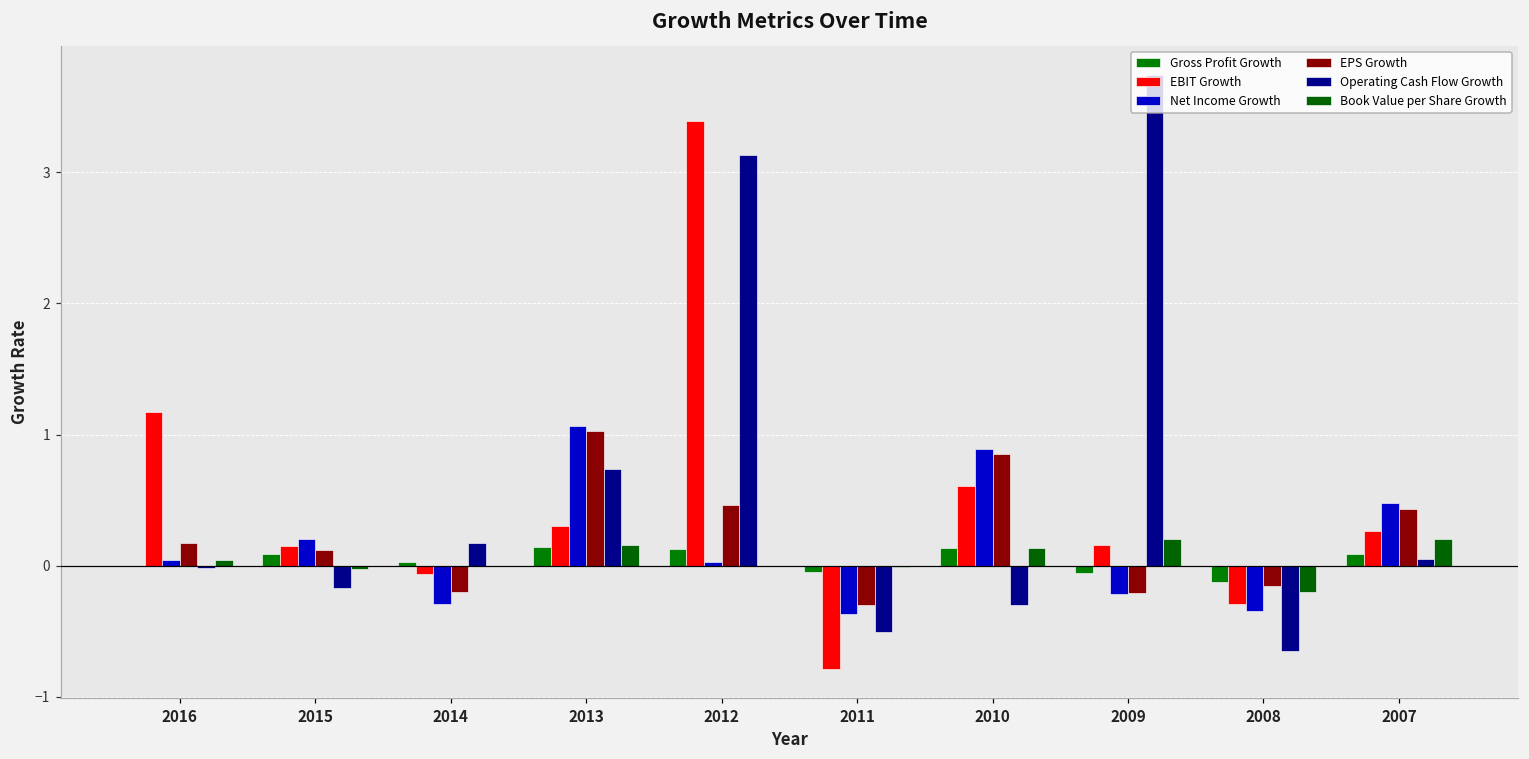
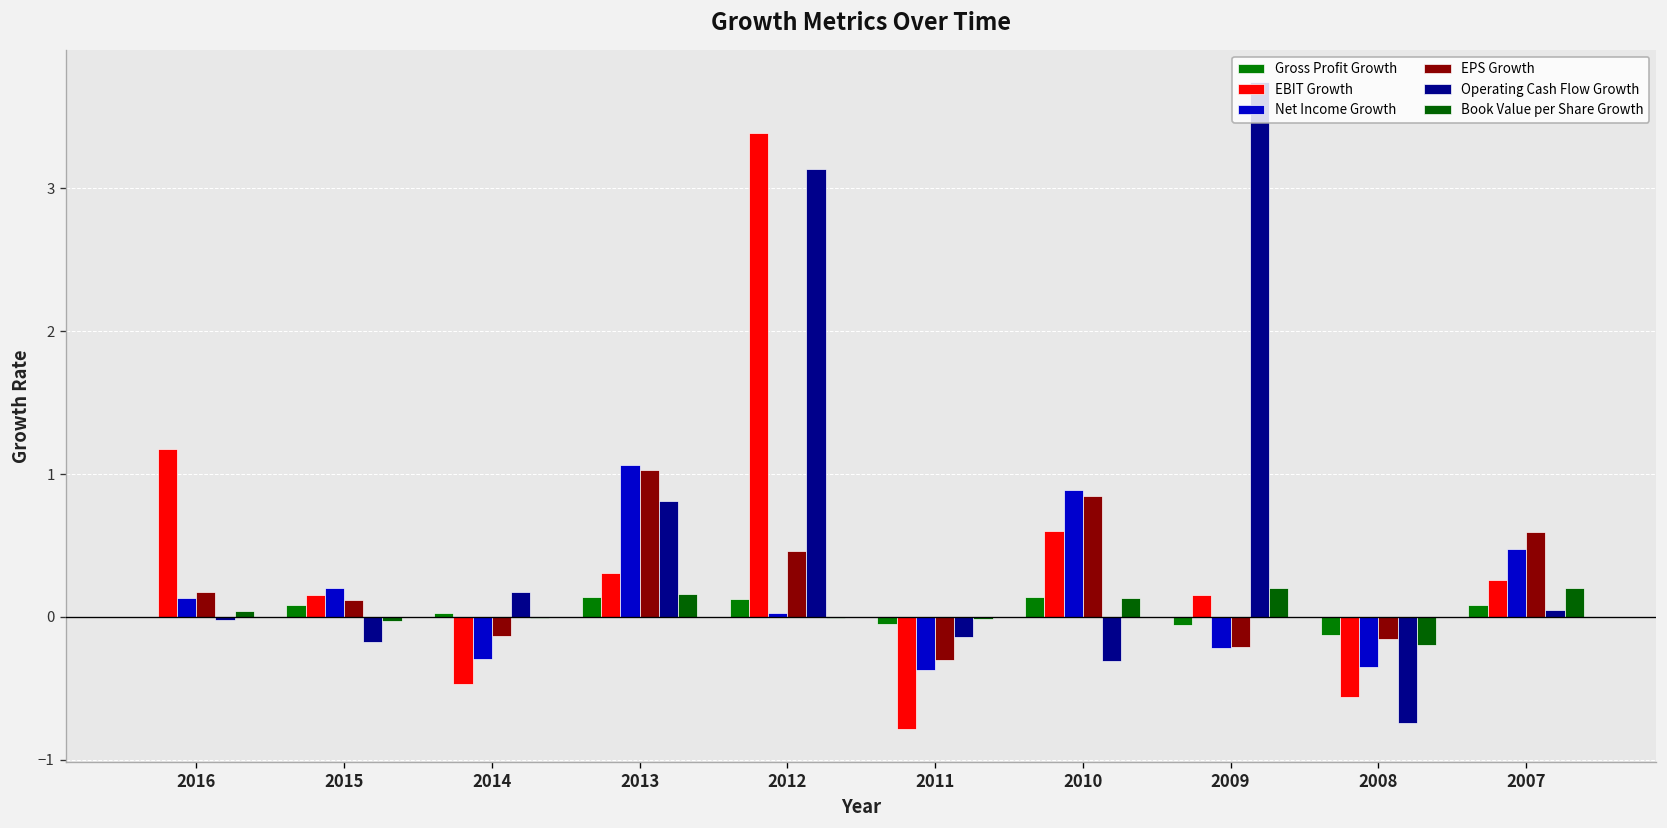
  {
    "EBIT Growth": {
      "2016": 1.18,
      "2015": 0.15,
-     "2014": -0.06,
+     "2014": -0.47,
      "2013": 0.30,
      "2012": 3.39,
      "2011": -0.79,
      "2010": 0.60,
      "2009": 0.16,
-     "2008": -0.29,
+     "2008": -0.56,
      "2007": 0.26
    },
    "Net Income Growth": {
-     "2016": 0.04,
+     "2016": 0.13,
      "2015": 0.20,
      "2014": -0.30,
      "2013": 1.06,
      "2012": 0.03,
      "2011": -0.37,
      "2010": 0.89,
      "2009": -0.22,
      "2008": -0.35,
      "2007": 0.48
    },
    "EPS Growth": {
      "2016": 0.17,
      "2015": 0.12,
-     "2014": -0.20,
+     "2014": -0.13,
      "2013": 1.03,
      "2012": 0.46,
      "2011": -0.30,
      "2010": 0.85,
      "2009": -0.21,
      "2008": -0.15,
-     "2007": 0.43
+     "2007": 0.59
    },
    "Operating Cash Flow Growth": {
      "2015": -0.17,
      "2014": 0.17,
-     "2013": 0.74,
+     "2013": 0.81,
      "2012": 3.13,
-     "2011": -0.51,
+     "2011": -0.14,
      "2010": -0.30,
-     "2008": -0.65,
+     "2008": -0.74,
      "2007": 0.05
    }
  }
